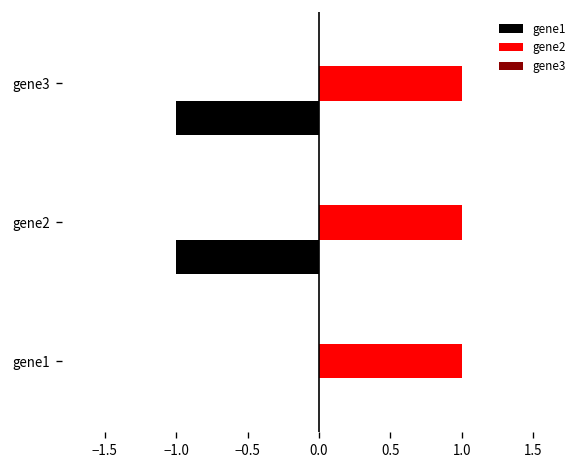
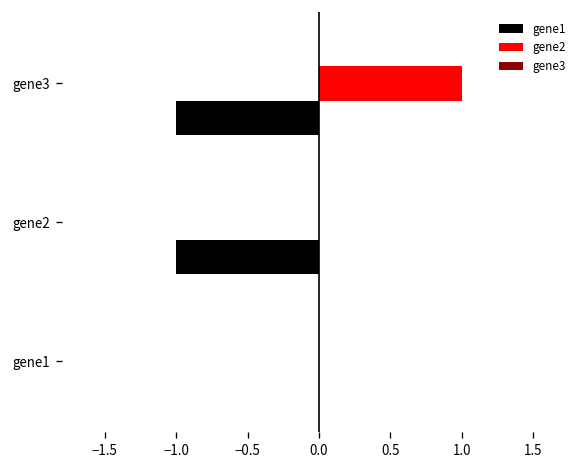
  {
    "gene1": {
      "gene3": -1,
      "gene2": -1,
      "gene1": 0
    },
    "gene2": {
      "gene3": 1,
-     "gene2": 1,
-     "gene1": 1
+     "gene2": 0,
+     "gene1": 0
    },
    "gene3": {
      "gene3": 0,
      "gene2": 0,
      "gene1": 0
    }
  }
